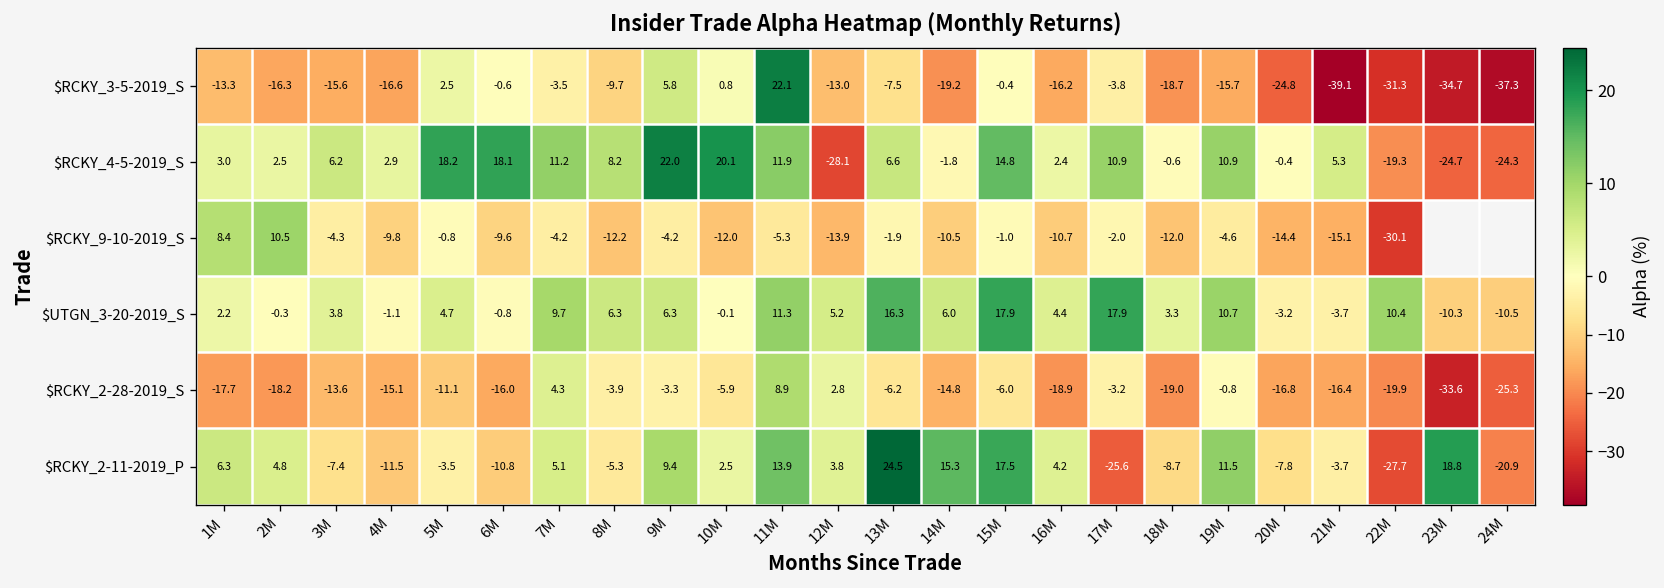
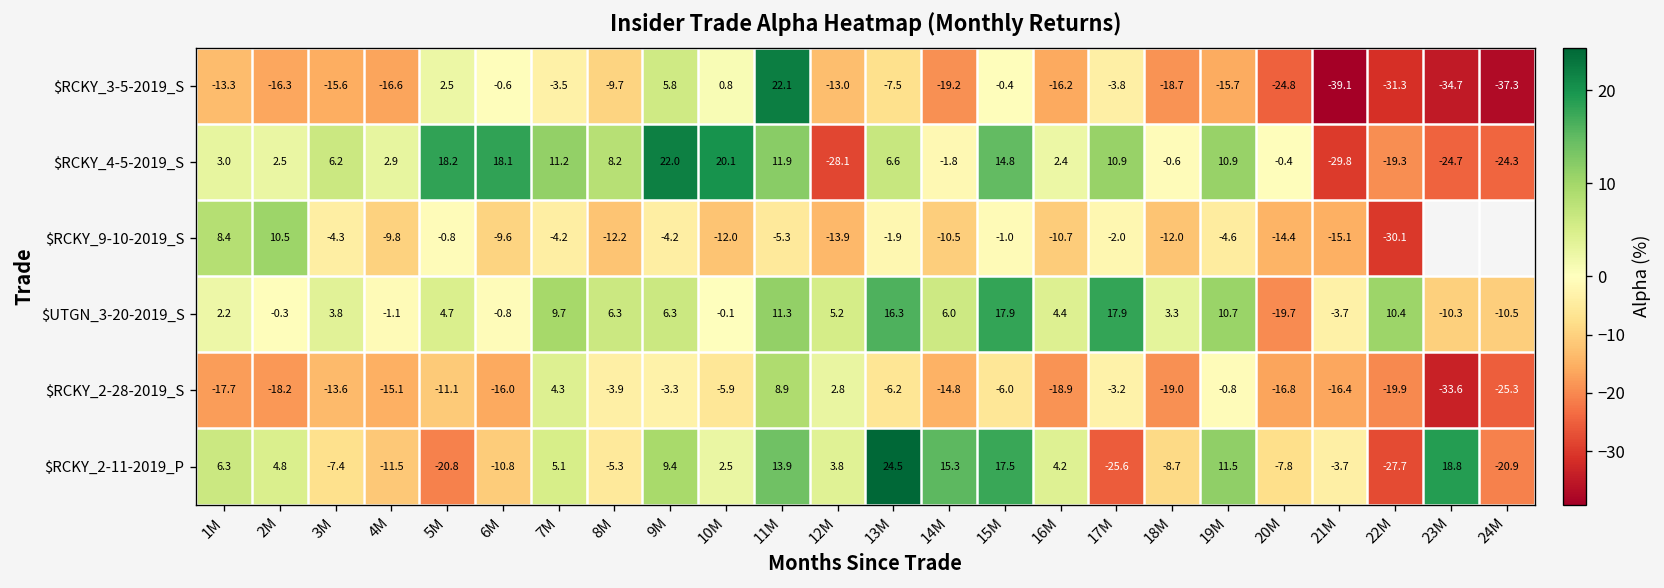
  {
    "$RCKY_3-5-2019_S": {
      "1M": -13.3,
      "2M": -16.3,
      "3M": -15.6,
      "4M": -16.6,
      "5M": 2.5,
      "6M": -0.6,
      "7M": -3.5,
      "8M": -9.7,
      "9M": 5.8,
      "10M": 0.8,
      "11M": 22.1,
      "12M": -13.0,
      "13M": -7.5,
      "14M": -19.2,
      "15M": -0.4,
      "16M": -16.2,
      "17M": -3.8,
      "18M": -18.7,
      "19M": -15.7,
      "20M": -24.8,
      "21M": -39.1,
      "22M": -31.3,
      "23M": -34.7,
      "24M": -37.3
    },
    "$RCKY_4-5-2019_S": {
      "1M": 3.0,
      "2M": 2.5,
      "3M": 6.2,
      "4M": 2.9,
      "5M": 18.2,
      "6M": 18.1,
      "7M": 11.2,
      "8M": 8.2,
      "9M": 22.0,
      "10M": 20.1,
      "11M": 11.9,
      "12M": -28.1,
      "13M": 6.6,
      "14M": -1.8,
      "15M": 14.8,
      "16M": 2.4,
      "17M": 10.9,
      "18M": -0.6,
      "19M": 10.9,
      "20M": -0.4,
-     "21M": 5.3,
+     "21M": -29.8,
      "22M": -19.3,
      "23M": -24.7,
      "24M": -24.3
    },
    "$RCKY_9-10-2019_S": {
      "1M": 8.4,
      "2M": 10.5,
      "3M": -4.3,
      "4M": -9.8,
      "5M": -0.8,
      "6M": -9.6,
      "7M": -4.2,
      "8M": -12.2,
      "9M": -4.2,
      "10M": -12.0,
      "11M": -5.3,
      "12M": -13.9,
      "13M": -1.9,
      "14M": -10.5,
      "15M": -1.0,
      "16M": -10.7,
      "17M": -2.0,
      "18M": -12.0,
      "19M": -4.6,
      "20M": -14.4,
      "21M": -15.1,
      "22M": -30.1
    },
    "$UTGN_3-20-2019_S": {
      "1M": 2.2,
      "2M": -0.3,
      "3M": 3.8,
      "4M": -1.1,
      "5M": 4.7,
      "6M": -0.8,
      "7M": 9.7,
      "8M": 6.3,
      "9M": 6.3,
      "10M": -0.1,
      "11M": 11.3,
      "12M": 5.2,
      "13M": 16.3,
      "14M": 6.0,
      "15M": 17.9,
      "16M": 4.4,
      "17M": 17.9,
      "18M": 3.3,
      "19M": 10.7,
-     "20M": -3.2,
+     "20M": -19.7,
      "21M": -3.7,
      "22M": 10.4,
      "23M": -10.3,
      "24M": -10.5
    },
    "$RCKY_2-28-2019_S": {
      "1M": -17.7,
      "2M": -18.2,
      "3M": -13.6,
      "4M": -15.1,
      "5M": -11.1,
      "6M": -16.0,
      "7M": 4.3,
      "8M": -3.9,
      "9M": -3.3,
      "10M": -5.9,
      "11M": 8.9,
      "12M": 2.8,
      "13M": -6.2,
      "14M": -14.8,
      "15M": -6.0,
      "16M": -18.9,
      "17M": -3.2,
      "18M": -19.0,
      "19M": -0.8,
      "20M": -16.8,
      "21M": -16.4,
      "22M": -19.9,
      "23M": -33.6,
      "24M": -25.3
    },
    "$RCKY_2-11-2019_P": {
      "1M": 6.3,
      "2M": 4.8,
      "3M": -7.4,
      "4M": -11.5,
-     "5M": -3.5,
+     "5M": -20.8,
      "6M": -10.8,
      "7M": 5.1,
      "8M": -5.3,
      "9M": 9.4,
      "10M": 2.5,
      "11M": 13.9,
      "12M": 3.8,
      "13M": 24.5,
      "14M": 15.3,
      "15M": 17.5,
      "16M": 4.2,
      "17M": -25.6,
      "18M": -8.7,
      "19M": 11.5,
      "20M": -7.8,
      "21M": -3.7,
      "22M": -27.7,
      "23M": 18.8,
      "24M": -20.9
    }
  }
